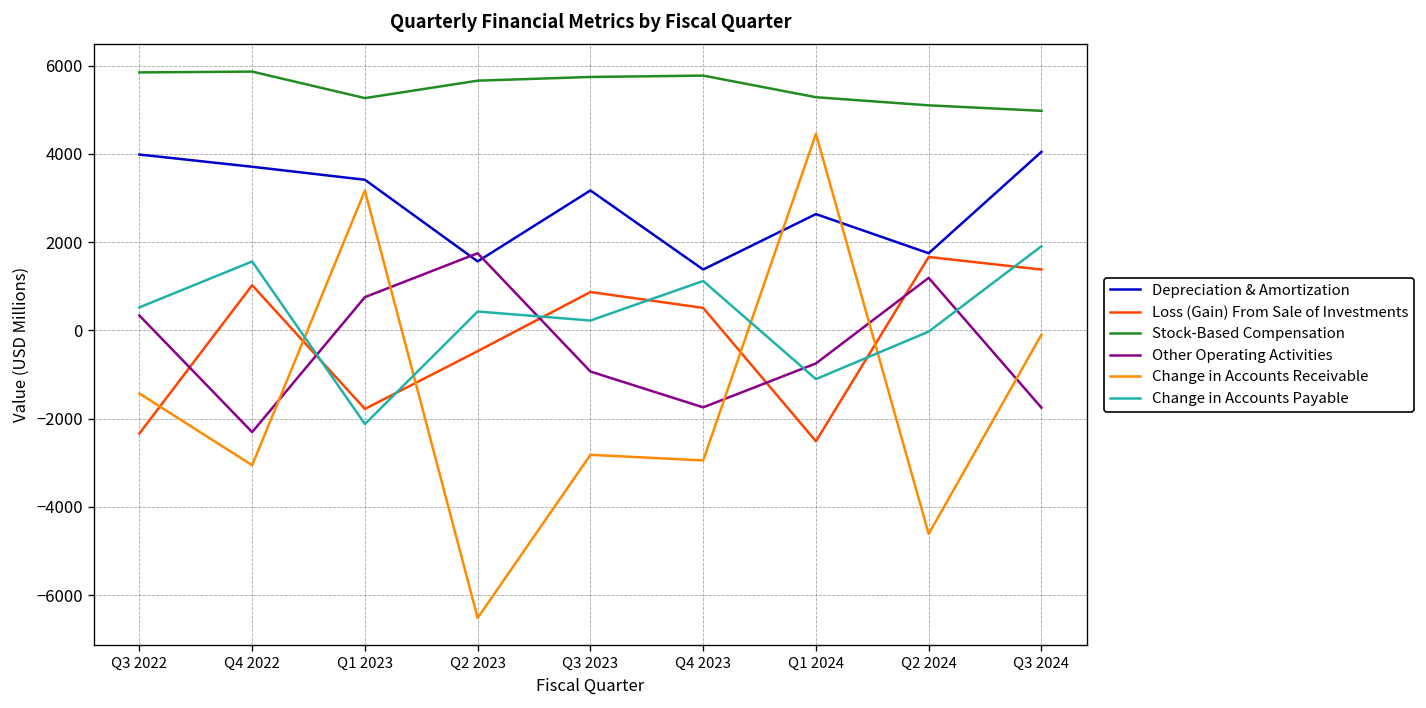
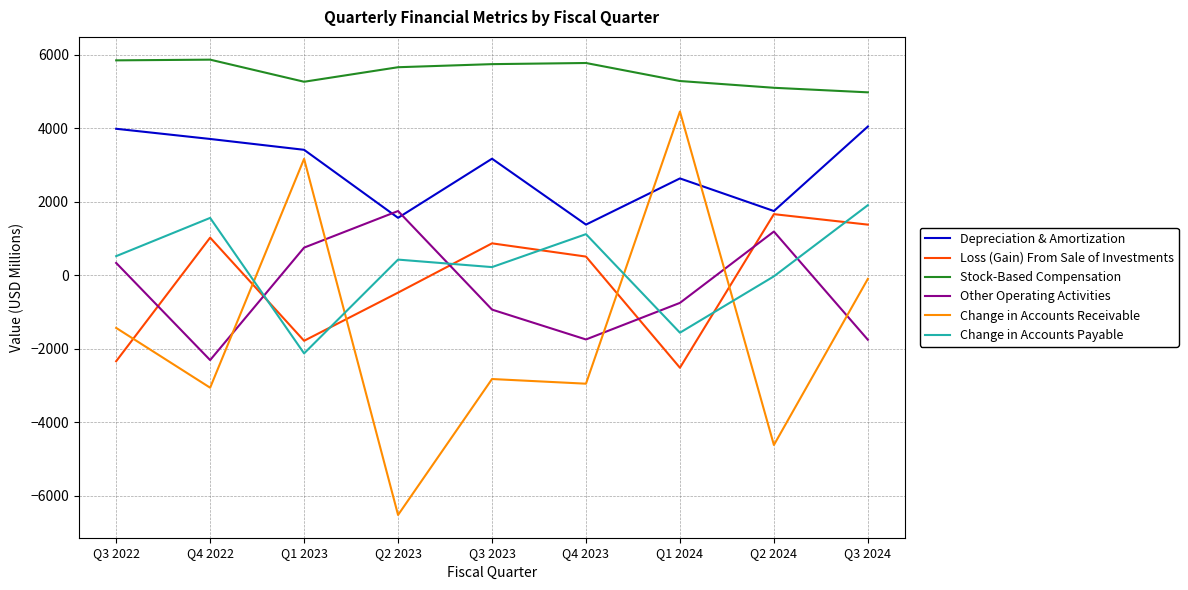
  {
    "Depreciation & Amortization": {
      "Q3 2022": 4000,
      "Q4 2022": 3700,
      "Q1 2023": 3400,
      "Q2 2023": 1600,
      "Q3 2023": 3200,
      "Q4 2023": 1400,
      "Q1 2024": 2600,
      "Q2 2024": 1700,
      "Q3 2024": 4000
    },
    "Loss (Gain) From Sale of Investments": {
      "Q3 2022": -2300,
      "Q4 2022": 1000,
      "Q1 2023": -1800,
      "Q2 2023": -500,
      "Q3 2023": 900,
      "Q4 2023": 500,
      "Q1 2024": -2500,
      "Q2 2024": 1700,
      "Q3 2024": 1400
    },
    "Stock-Based Compensation": {
      "Q3 2022": 5800,
      "Q4 2022": 5900,
      "Q1 2023": 5300,
      "Q2 2023": 5700,
      "Q3 2023": 5700,
      "Q4 2023": 5800,
      "Q1 2024": 5300,
      "Q2 2024": 5100,
      "Q3 2024": 5000
    },
    "Other Operating Activities": {
      "Q3 2022": 300,
      "Q4 2022": -2300,
      "Q1 2023": 800,
      "Q2 2023": 1700,
      "Q3 2023": -900,
      "Q4 2023": -1700,
      "Q1 2024": -800,
      "Q2 2024": 1200,
      "Q3 2024": -1800
    },
    "Change in Accounts Receivable": {
      "Q3 2022": -1400,
      "Q4 2022": -3100,
      "Q1 2023": 3200,
      "Q2 2023": -6500,
      "Q3 2023": -2800,
      "Q4 2023": -2900,
      "Q1 2024": 4500,
      "Q2 2024": -4600,
      "Q3 2024": -100
    },
    "Change in Accounts Payable": {
      "Q3 2022": 500,
      "Q4 2022": 1600,
      "Q1 2023": -2100,
      "Q2 2023": 400,
      "Q3 2023": 200,
      "Q4 2023": 1100,
-     "Q1 2024": -1100,
+     "Q1 2024": -1600,
      "Q2 2024": 0,
      "Q3 2024": 1900
    }
  }
